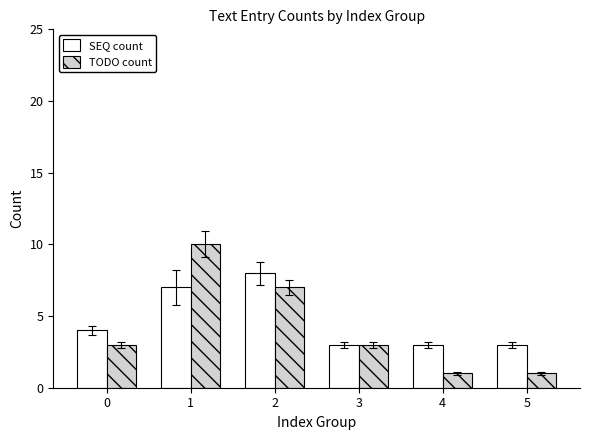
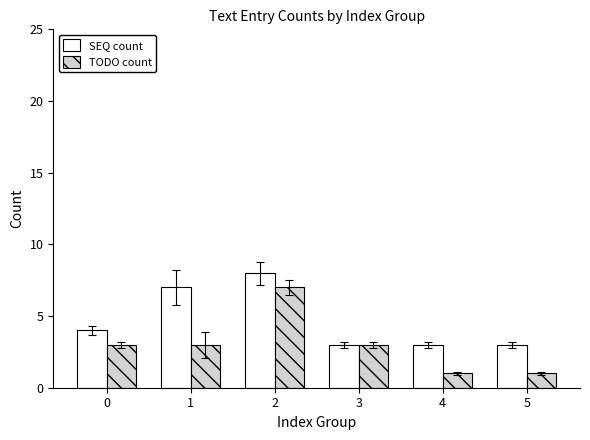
  {
    "SEQ count": {
      "0": 4,
      "1": 7,
      "2": 8,
      "3": 3,
      "4": 3,
      "5": 3
    },
    "TODO count": {
      "0": 3,
-     "1": 10,
+     "1": 3,
      "2": 7,
      "3": 3,
      "4": 1,
      "5": 1
    }
  }
